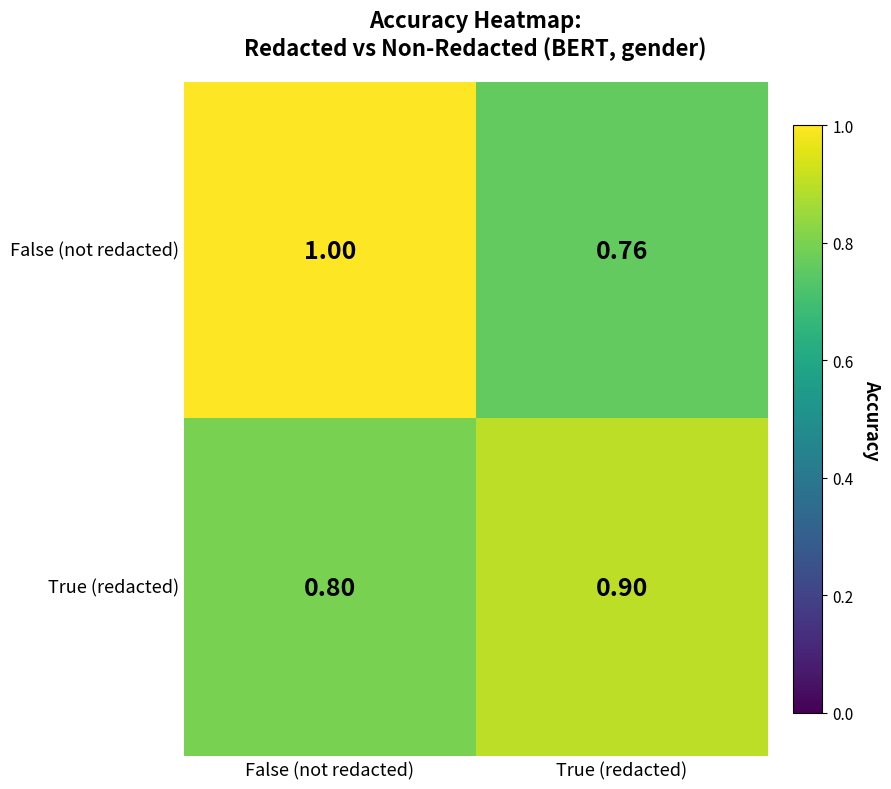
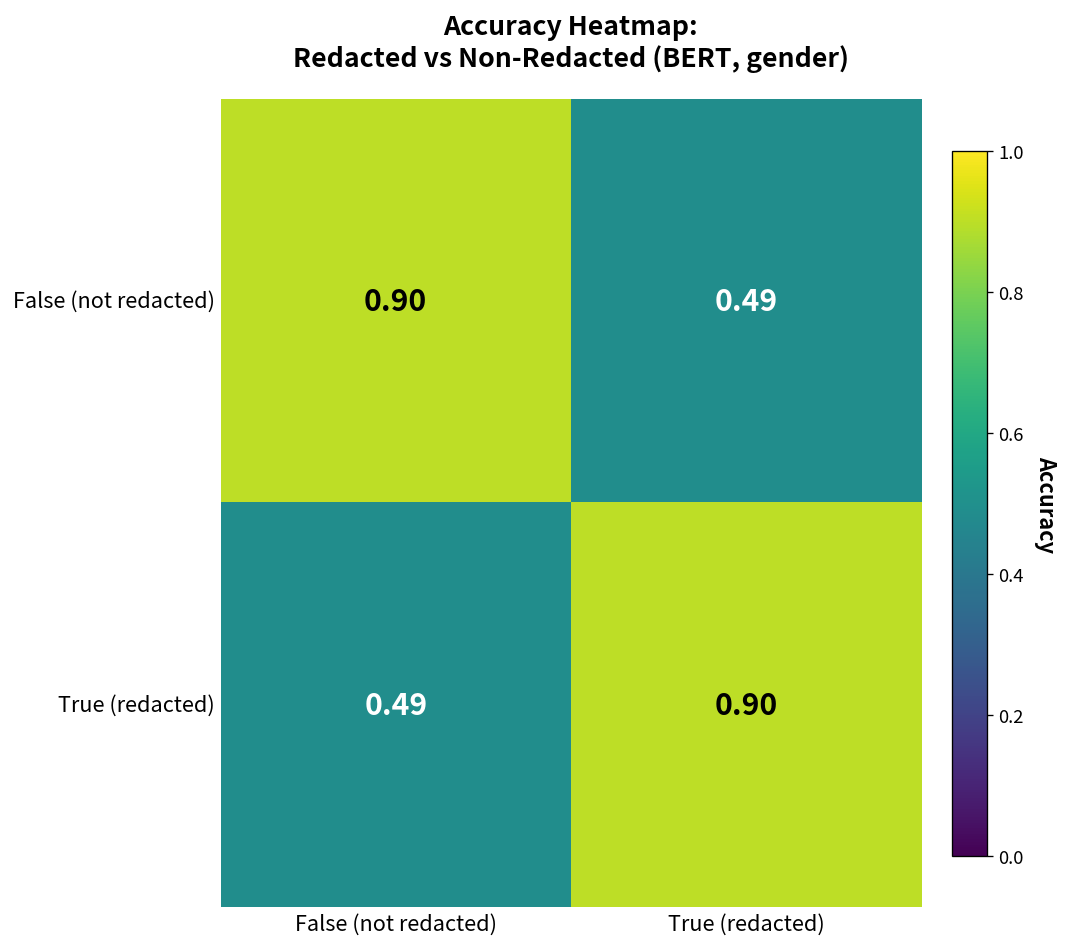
  {
    "False (not redacted)": {
-     "False (not redacted)": 1.00,
-     "True (redacted)": 0.76
+     "False (not redacted)": 0.90,
+     "True (redacted)": 0.49
    },
    "True (redacted)": {
-     "False (not redacted)": 0.80,
+     "False (not redacted)": 0.49,
      "True (redacted)": 0.90
    }
  }
